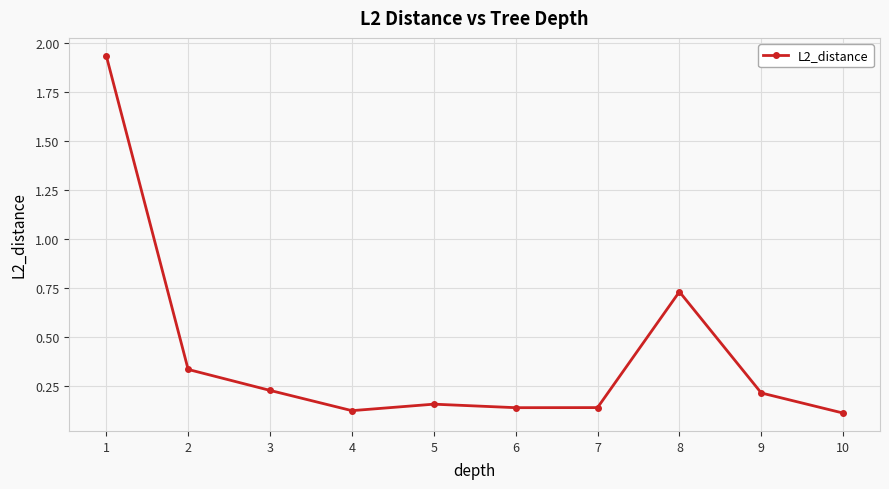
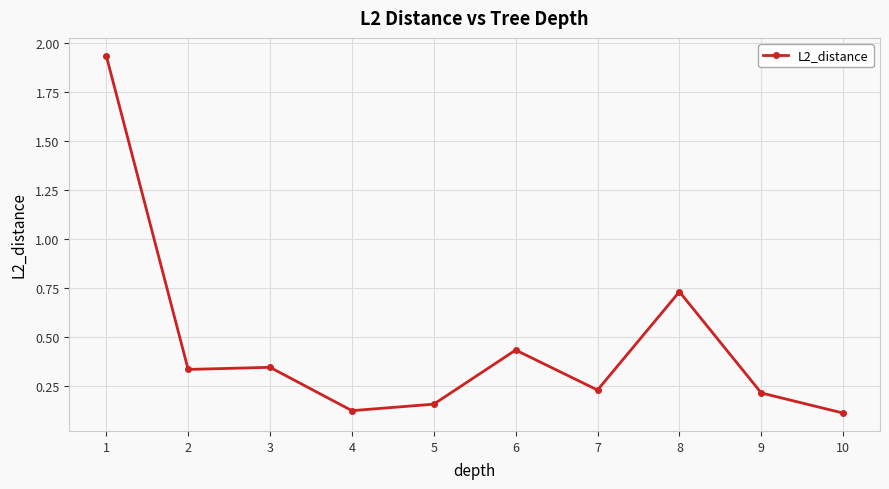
  {
    "1": 1.93,
    "2": 0.33,
-   "3": 0.23,
+   "3": 0.34,
    "4": 0.12,
    "5": 0.16,
-   "6": 0.14,
-   "7": 0.14,
+   "6": 0.43,
+   "7": 0.23,
    "8": 0.73,
    "9": 0.21,
    "10": 0.11
  }
